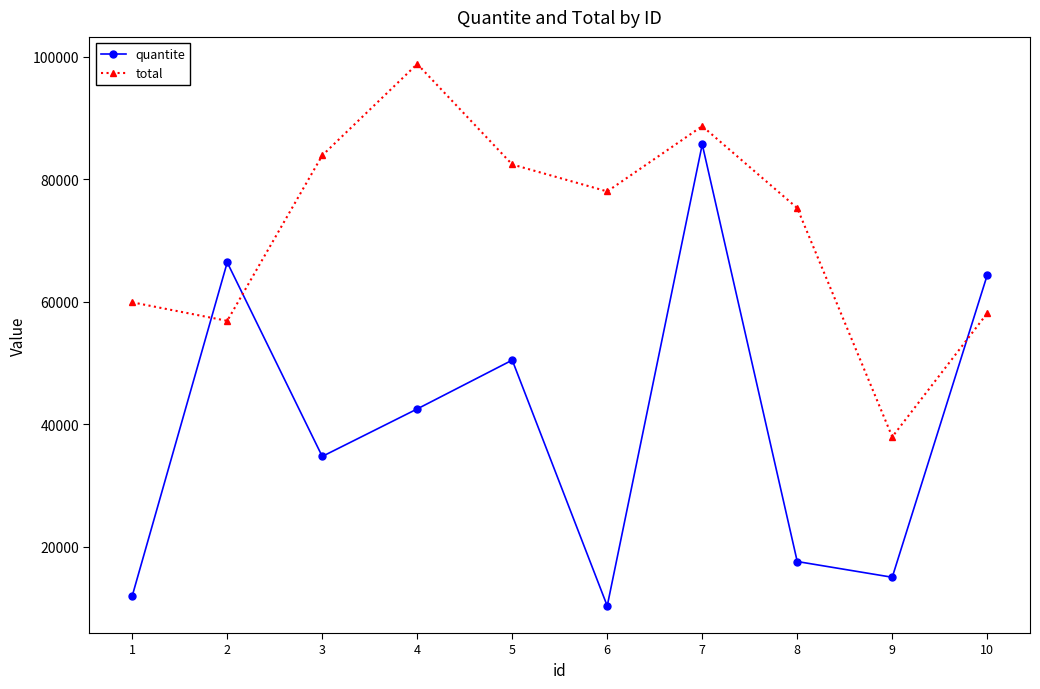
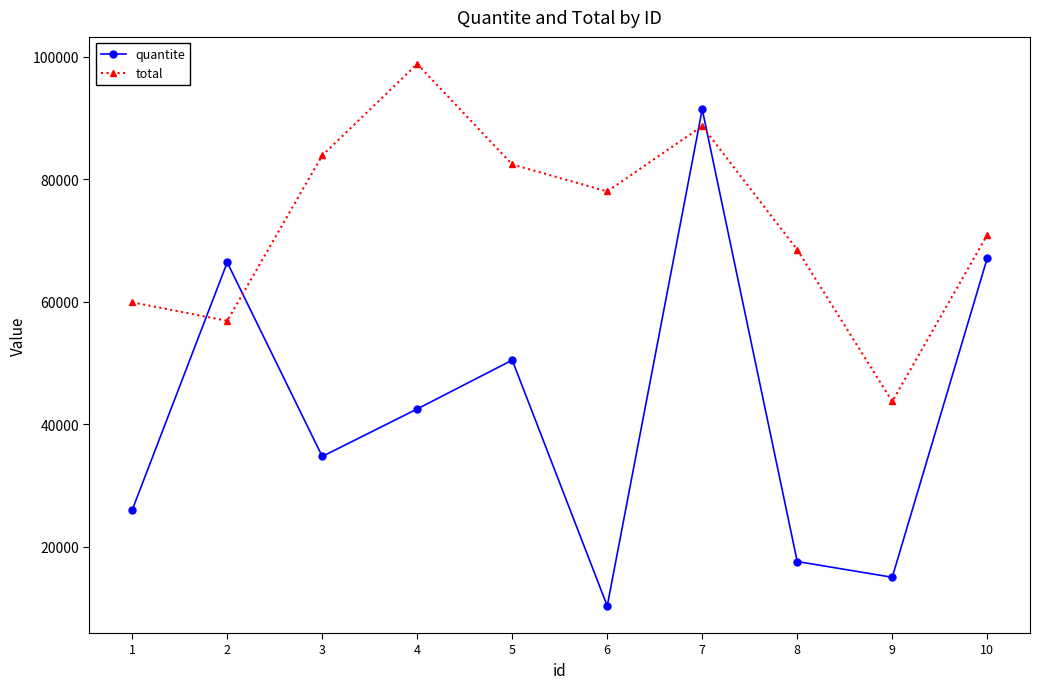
  {
    "quantite": {
-     "1": 12000,
+     "1": 26000,
      "2": 66000,
      "3": 35000,
      "4": 43000,
      "5": 50000,
      "6": 10000,
-     "7": 86000,
+     "7": 91000,
      "8": 18000,
      "9": 15000,
-     "10": 64000
+     "10": 67000
    },
    "total": {
      "1": 60000,
      "2": 57000,
      "3": 84000,
      "4": 99000,
      "5": 82000,
      "6": 78000,
      "7": 89000,
-     "8": 75000,
-     "9": 38000,
-     "10": 58000
+     "8": 68000,
+     "9": 44000,
+     "10": 71000
    }
  }
